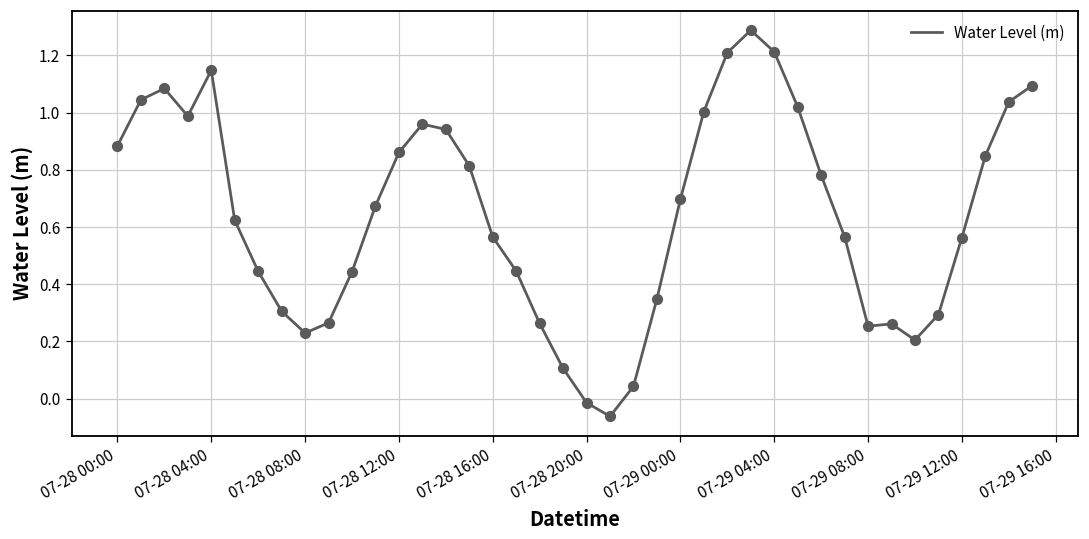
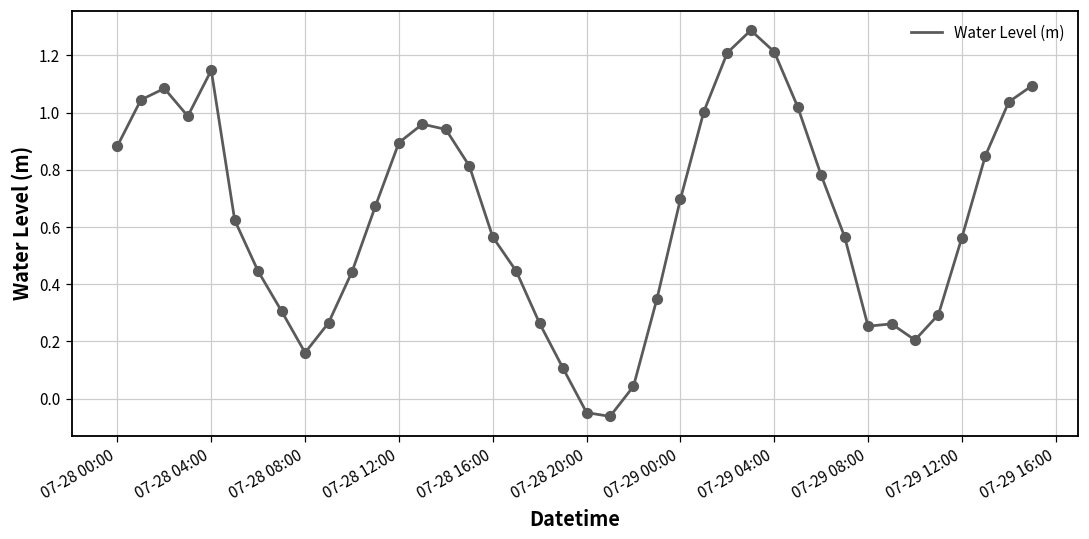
  {
    "07-28 00:00": 0.88,
    "07-28 04:00": 1.15,
-   "07-28 08:00": 0.23,
-   "07-28 12:00": 0.86,
+   "07-28 08:00": 0.16,
+   "07-28 12:00": 0.89,
    "07-28 16:00": 0.57,
-   "07-28 20:00": -0.01,
+   "07-28 20:00": -0.05,
    "07-29 00:00": 0.70,
    "07-29 04:00": 1.21,
    "07-29 08:00": 0.25,
    "07-29 12:00": 0.56
  }
